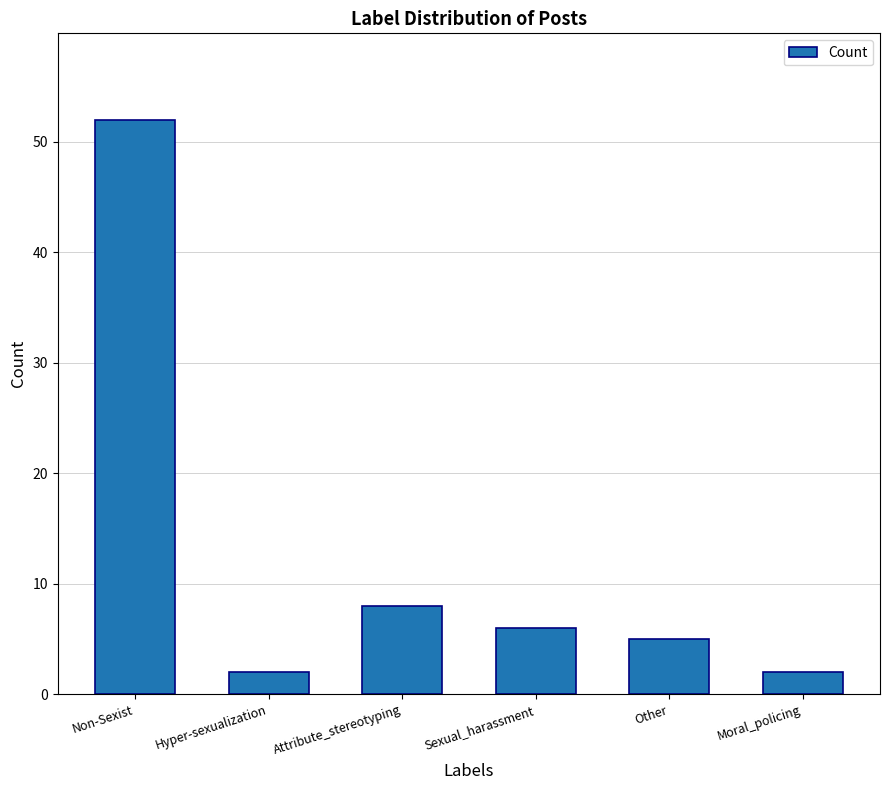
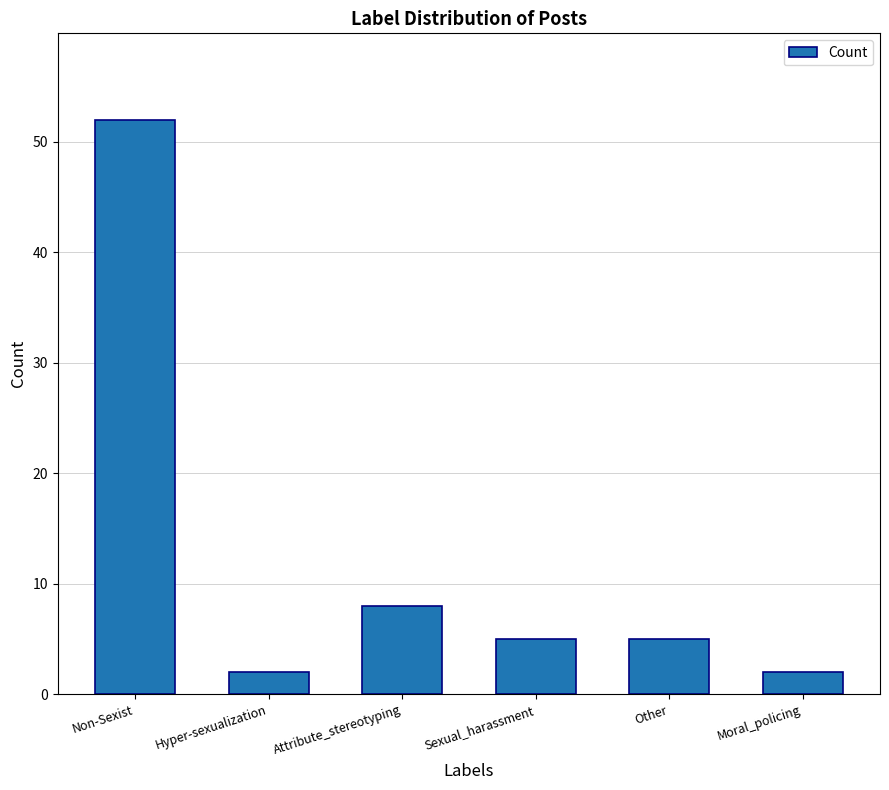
  {
    "Non-Sexist": 52,
    "Hyper-sexualization": 2,
    "Attribute_stereotyping": 8,
-   "Sexual_harassment": 6,
+   "Sexual_harassment": 5,
    "Other": 5,
    "Moral_policing": 2
  }
